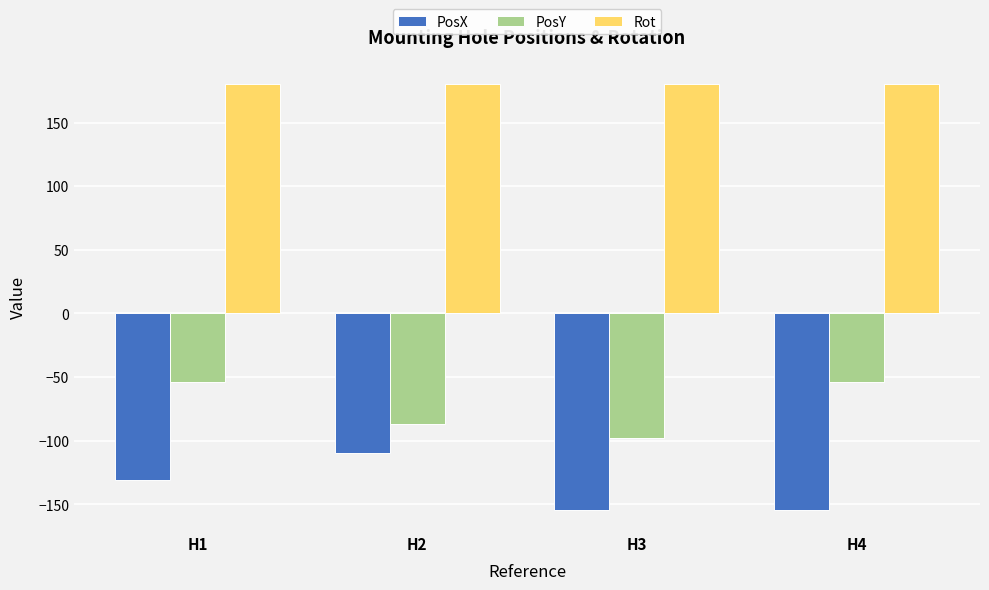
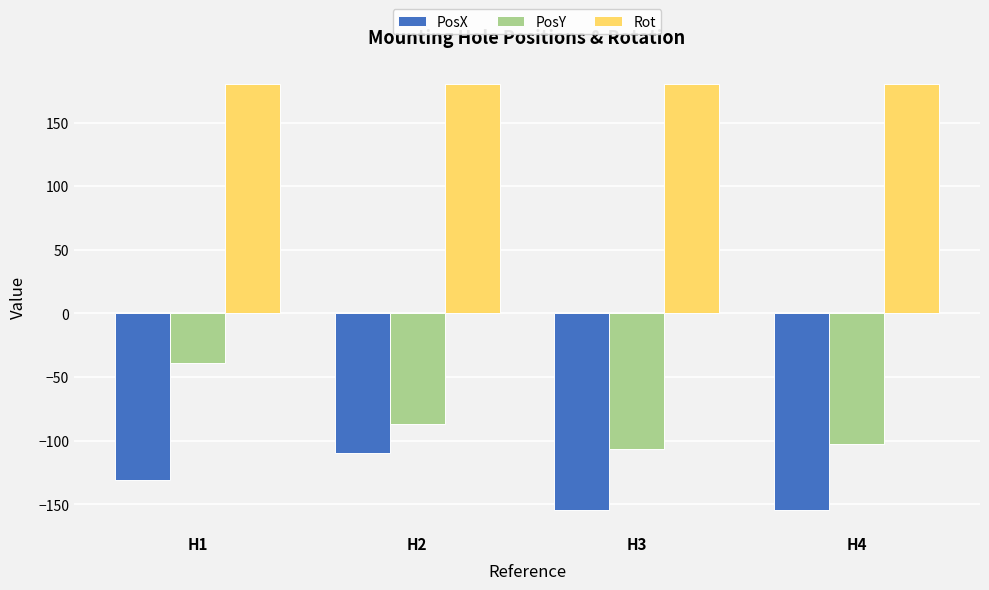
  {
    "PosX": {
      "H1": -131,
      "H2": -110,
      "H3": -154,
      "H4": -154
    },
    "PosY": {
-     "H1": -54,
+     "H1": -39,
      "H2": -87,
-     "H3": -98,
-     "H4": -54
+     "H3": -107,
+     "H4": -103
    },
    "Rot": {
      "H1": 180,
      "H2": 180,
      "H3": 180,
      "H4": 180
    }
  }
